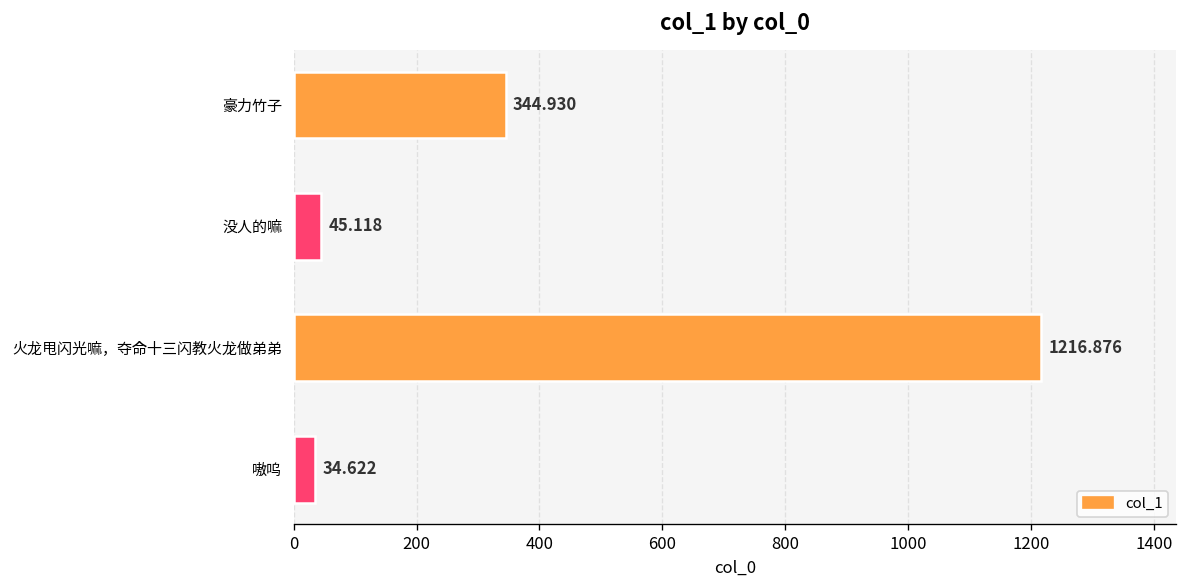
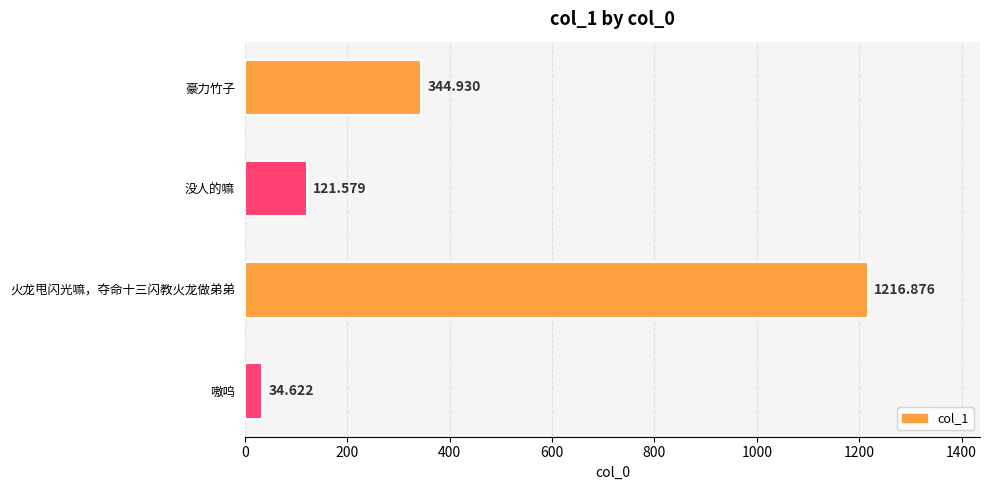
  {
    "豪力竹子": 344.930,
-   "没人的嘛": 45.118,
+   "没人的嘛": 121.579,
    "火龙甩闪光嘛，夺命十三闪教火龙做弟弟": 1216.876,
    "嗷呜": 34.622
  }
